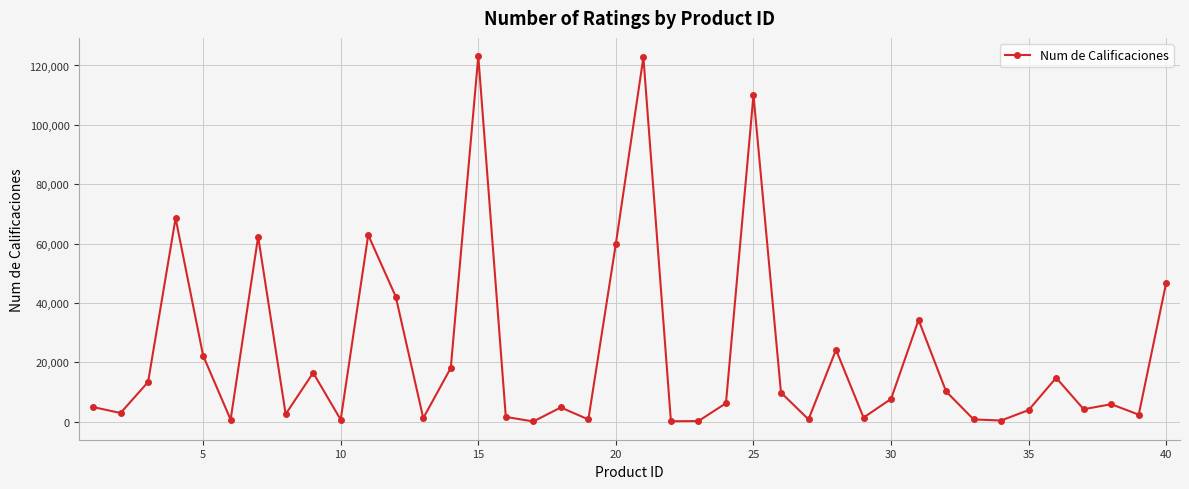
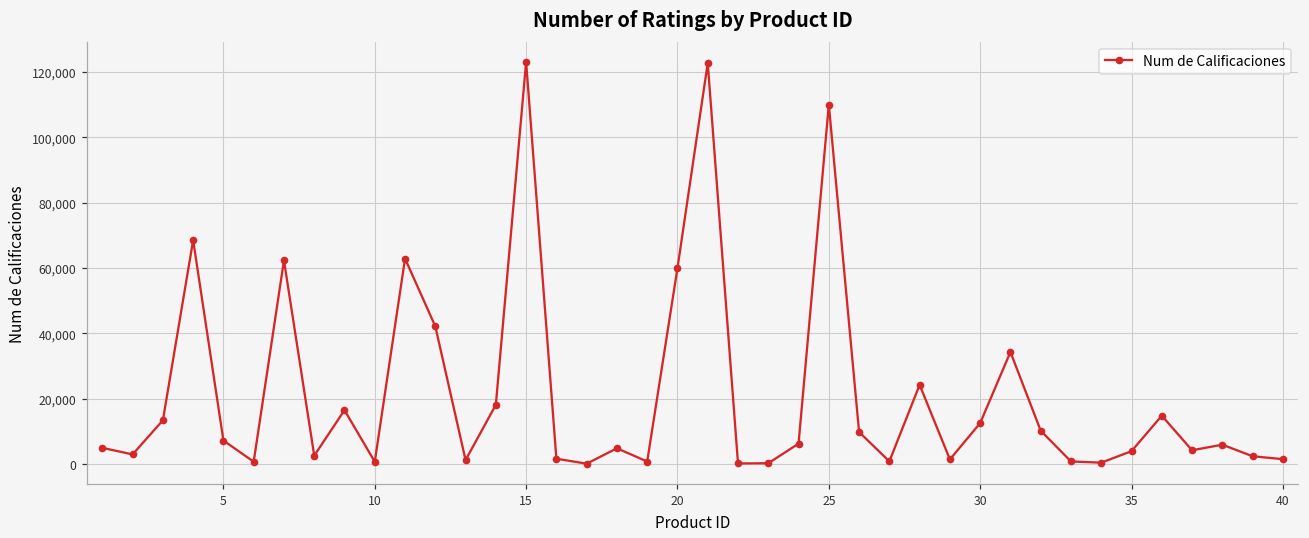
  {
-   "5": "22,000",
+   "5": "7,000",
    "10": "1,000",
    "15": "123,000",
    "20": "60,000",
    "25": "110,000",
-   "30": "8,000",
+   "30": "12,000",
    "35": "4,000",
-   "40": "47,000"
+   "40": "1,000"
  }
